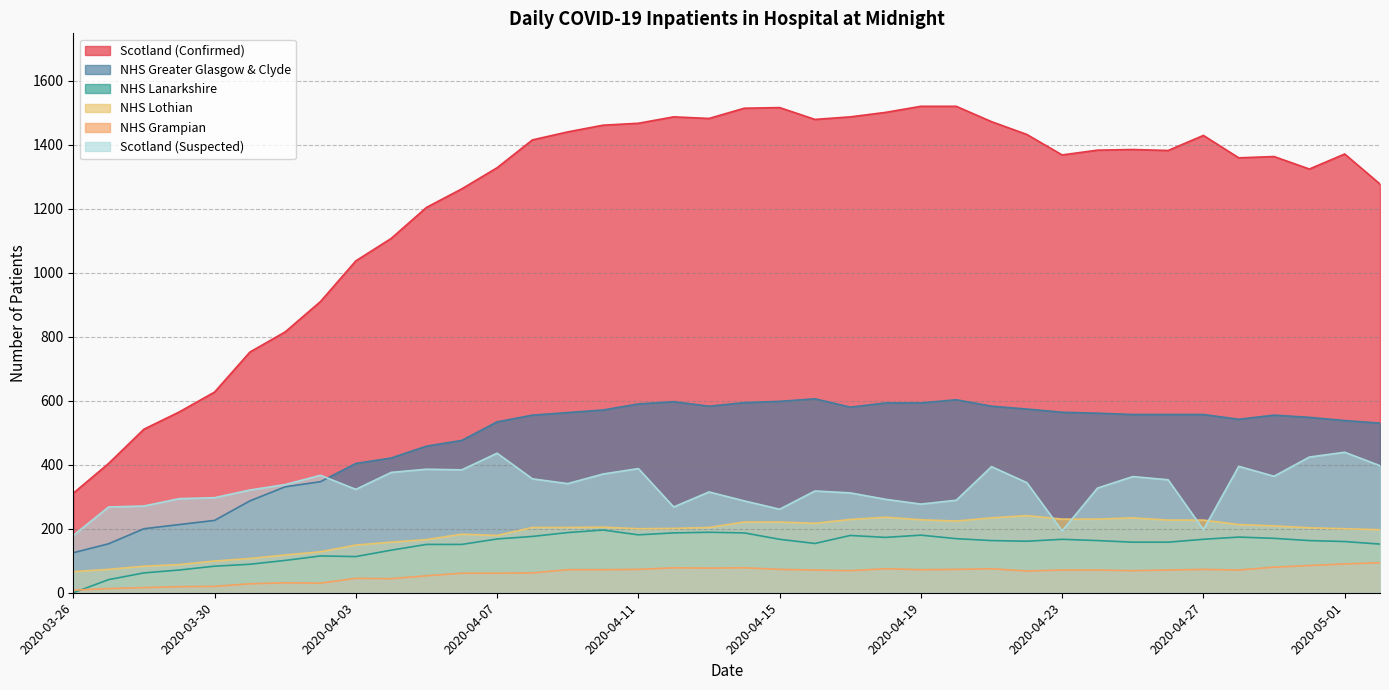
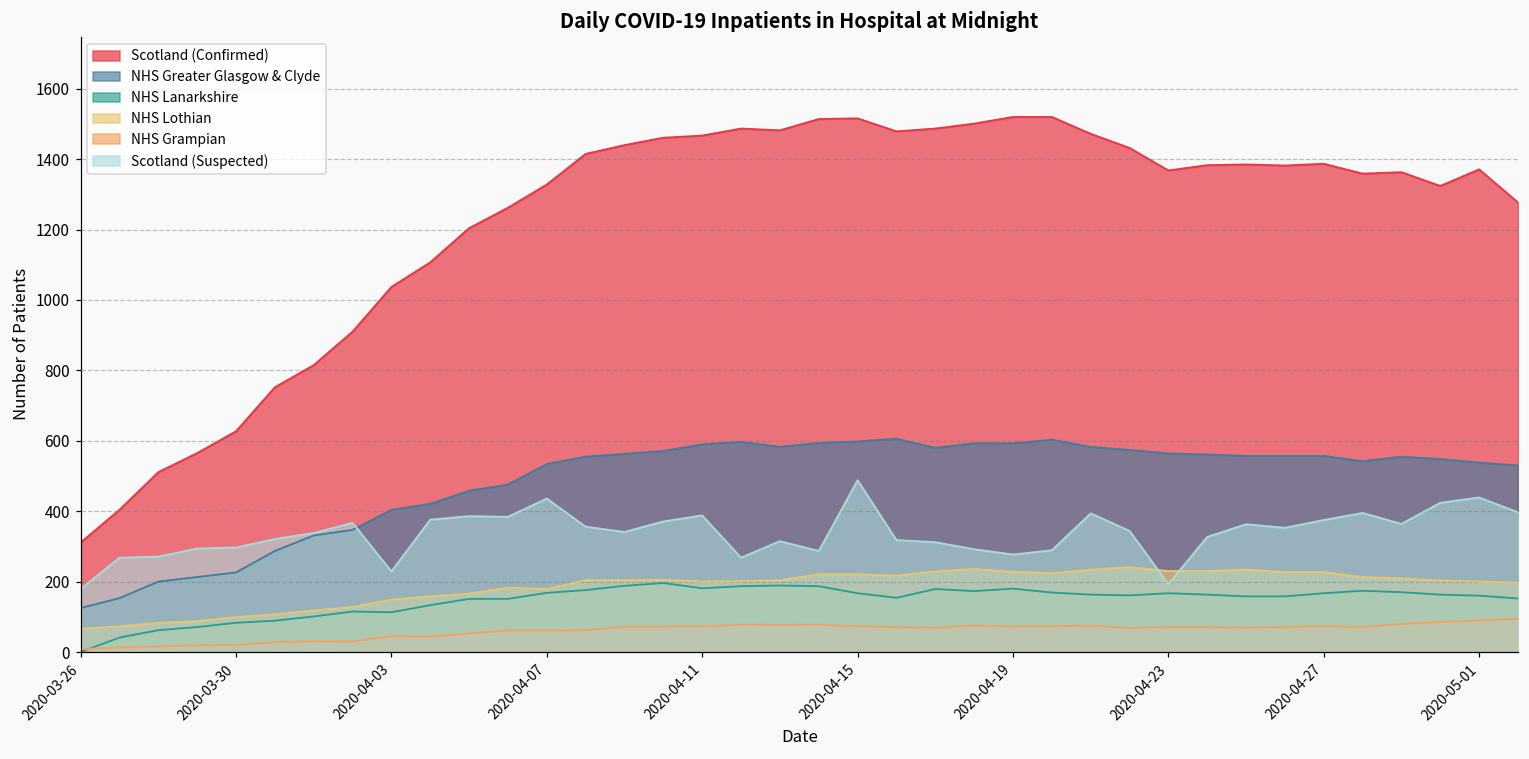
  {
    "Scotland (Confirmed)": {
      "2020-03-26": 310,
      "2020-03-30": 630,
      "2020-04-03": 1040,
      "2020-04-07": 1330,
      "2020-04-11": 1470,
      "2020-04-15": 1520,
      "2020-04-19": 1520,
      "2020-04-23": 1370,
-     "2020-04-27": 1430,
+     "2020-04-27": 1390,
      "2020-05-01": 1370
    },
    "Scotland (Suspected)": {
      "2020-03-26": 180,
      "2020-03-30": 300,
-     "2020-04-03": 320,
+     "2020-04-03": 230,
      "2020-04-07": 440,
      "2020-04-11": 390,
-     "2020-04-15": 260,
+     "2020-04-15": 490,
      "2020-04-19": 280,
      "2020-04-23": 190,
-     "2020-04-27": 200,
+     "2020-04-27": 380,
      "2020-05-01": 440
    }
  }
